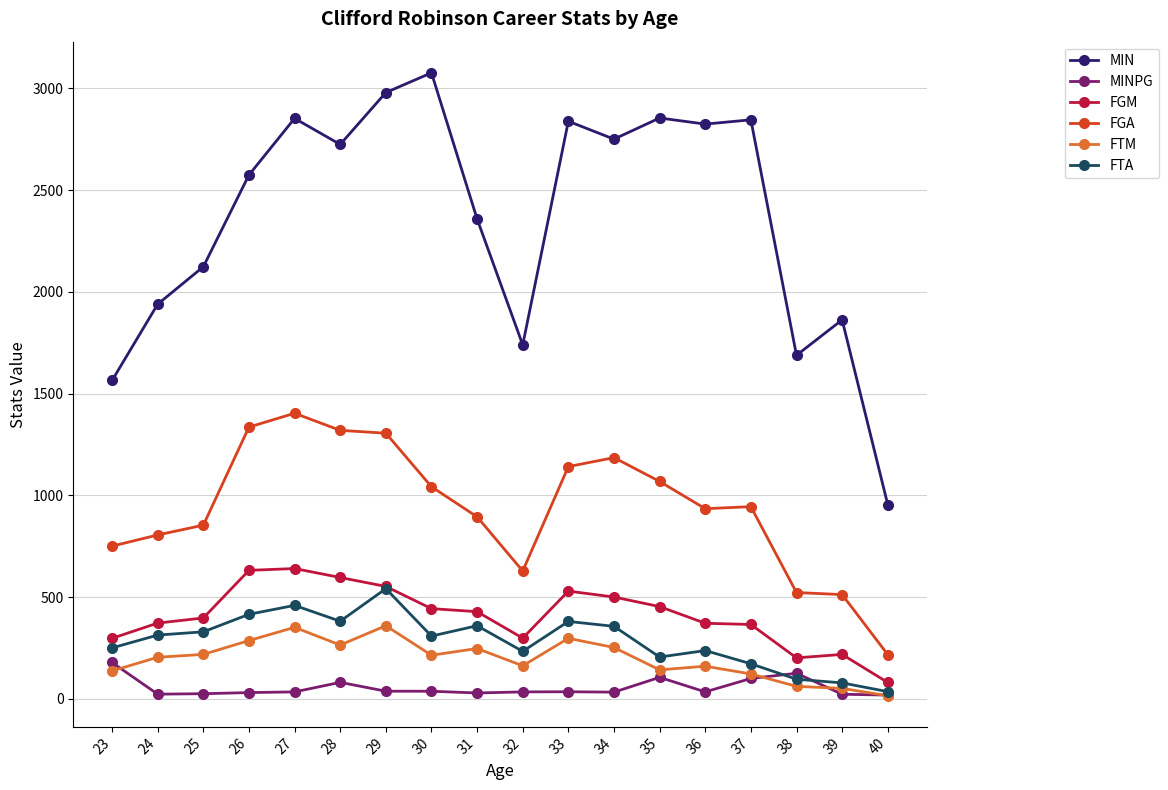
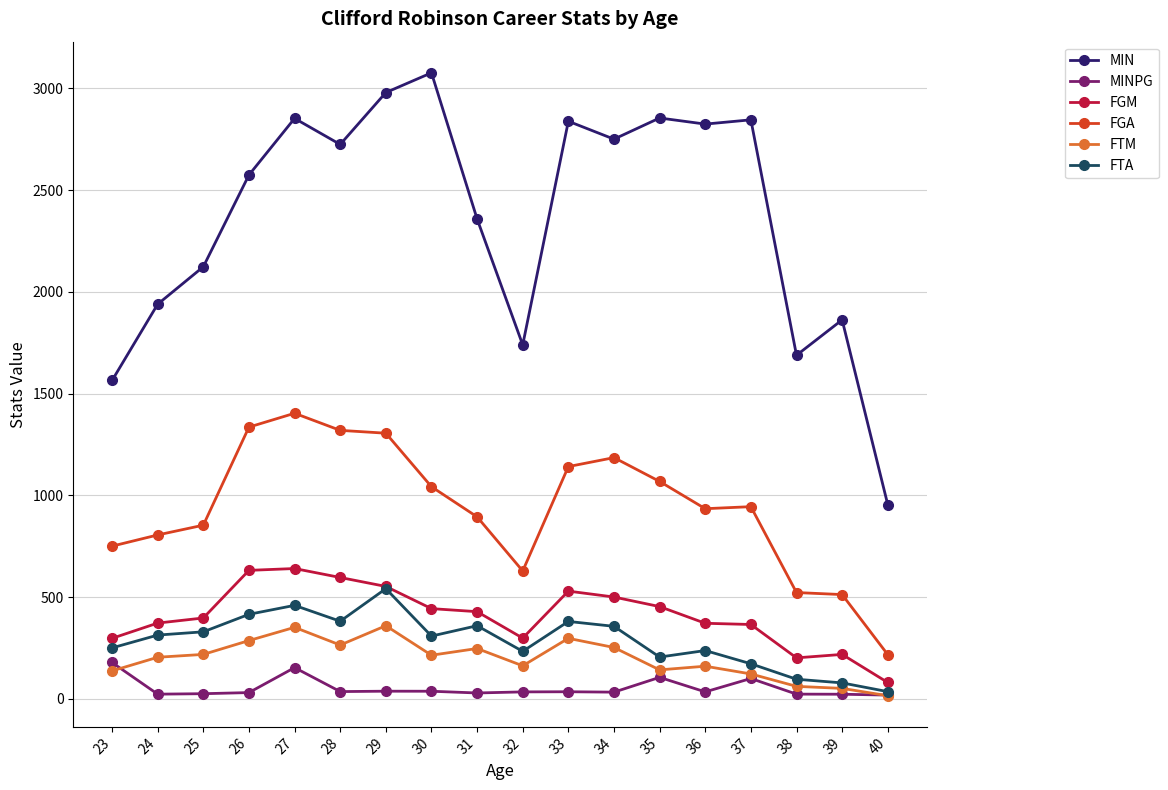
  {
    "MINPG": {
      "23": 180,
      "24": 20,
      "25": 30,
      "26": 30,
-     "27": 30,
-     "28": 80,
+     "27": 150,
+     "28": 40,
      "29": 40,
      "30": 40,
      "31": 30,
      "32": 30,
      "33": 40,
      "34": 30,
      "35": 110,
      "36": 30,
      "37": 100,
-     "38": 130,
+     "38": 20,
      "39": 20
    }
  }
